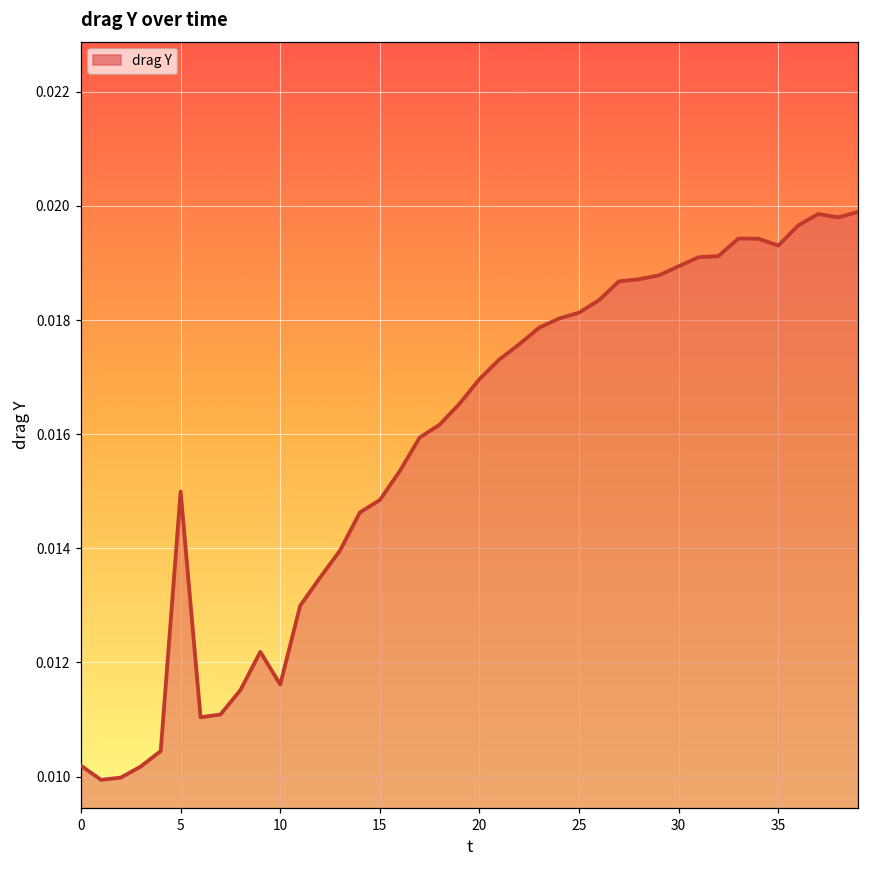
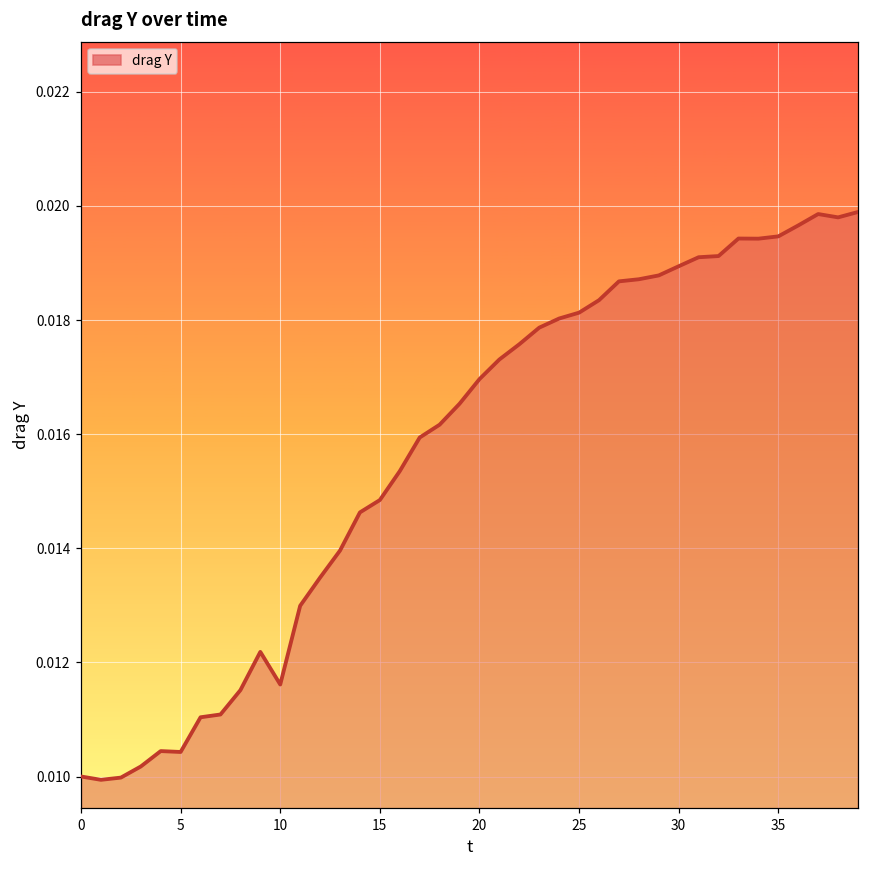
  {
-   "0": 0.0102,
-   "5": 0.0150,
+   "0": 0.0100,
+   "5": 0.0104,
    "10": 0.0116,
    "15": 0.0148,
    "20": 0.0170,
    "25": 0.0181,
    "30": 0.0189,
-   "35": 0.0193
+   "35": 0.0195
  }
